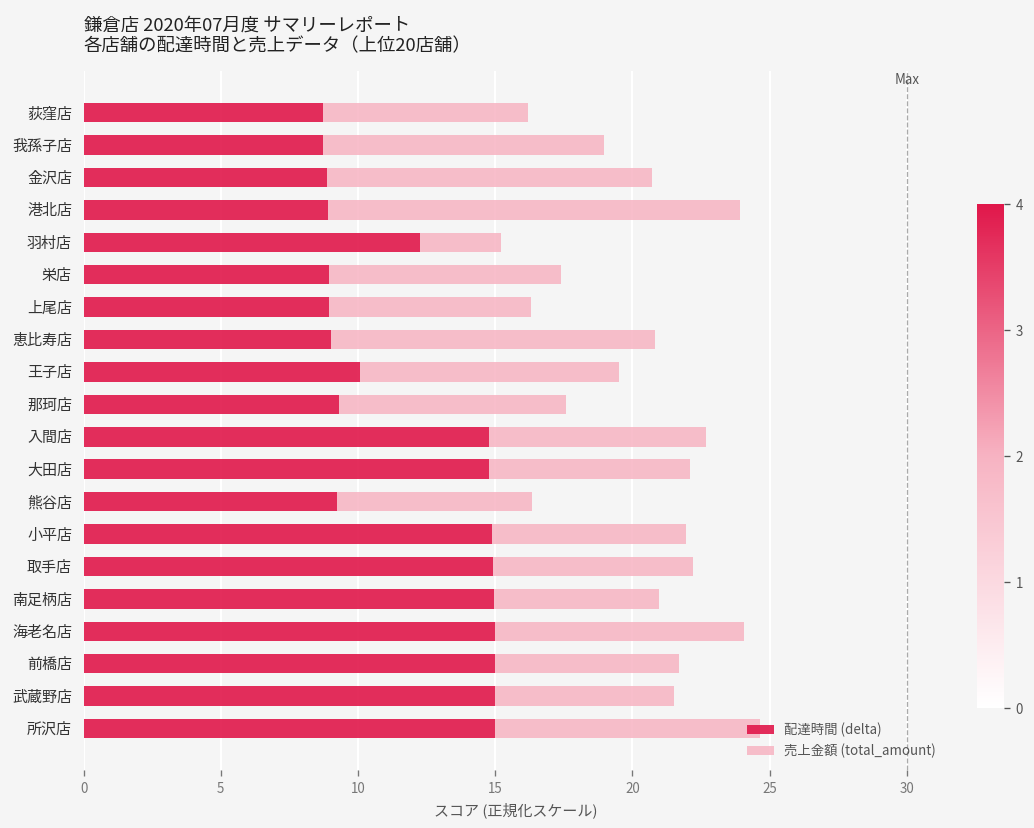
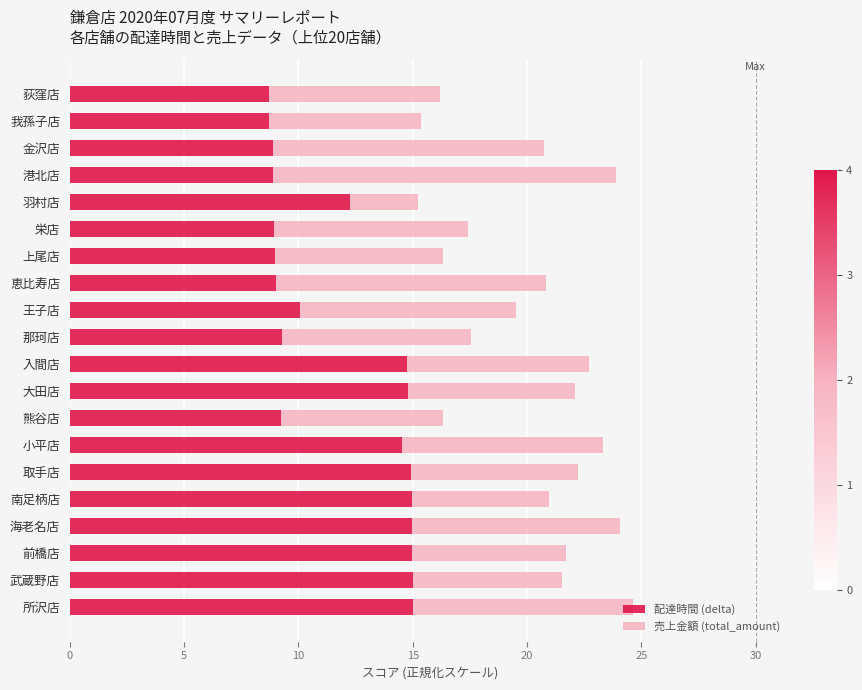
  {
    "配達時間 (delta)": {
      "荻窪店": 8.7,
      "我孫子店": 8.7,
      "金沢店": 8.9,
      "港北店": 8.9,
      "羽村店": 12.2,
      "栄店": 8.9,
      "上尾店": 9.0,
      "恵比寿店": 9.0,
      "王子店": 10.1,
      "那珂店": 9.3,
      "入間店": 14.8,
      "大田店": 14.8,
      "熊谷店": 9.2,
-     "小平店": 14.9,
+     "小平店": 14.5,
      "取手店": 14.9,
      "南足柄店": 15.0,
      "海老名店": 15.0,
      "前橋店": 15.0,
      "武蔵野店": 15.0,
      "所沢店": 15.0
    },
    "売上金額 (total_amount)": {
      "荻窪店": 7.5,
-     "我孫子店": 10.2,
+     "我孫子店": 6.6,
      "金沢店": 11.9,
      "港北店": 15.0,
      "羽村店": 3.0,
      "栄店": 8.5,
      "上尾店": 7.4,
      "恵比寿店": 11.8,
      "王子店": 9.4,
      "那珂店": 8.3,
      "入間店": 7.9,
      "大田店": 7.3,
      "熊谷店": 7.1,
-     "小平店": 7.1,
+     "小平店": 8.8,
      "取手店": 7.3,
      "南足柄店": 6.0,
      "海老名店": 9.1,
      "前橋店": 6.7,
      "武蔵野店": 6.5,
      "所沢店": 9.6
    }
  }
